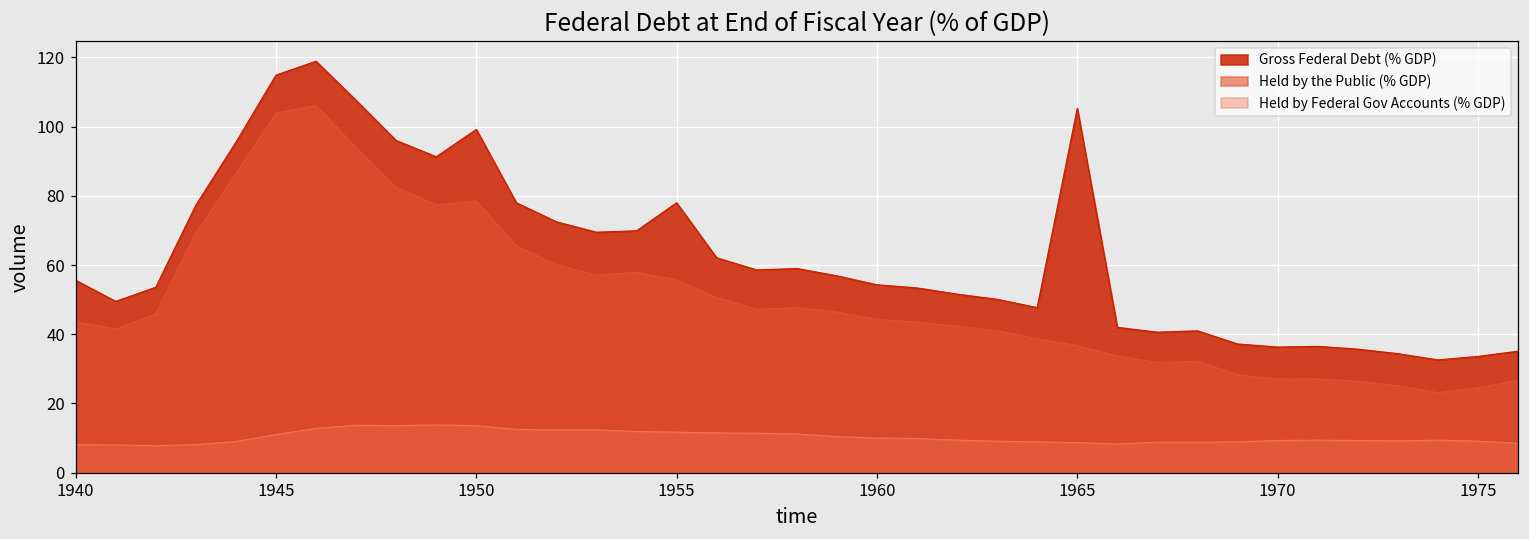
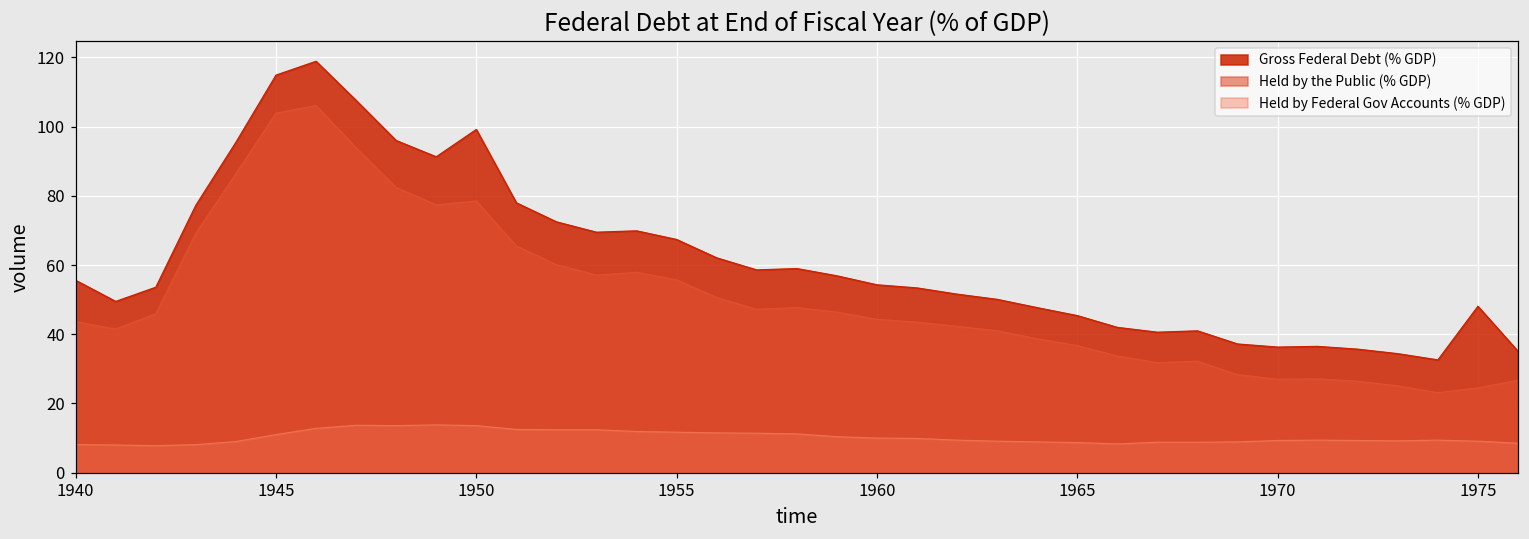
  {
    "Gross Federal Debt (% GDP)": {
      "1940": 56,
      "1945": 115,
      "1950": 99,
-     "1955": 78,
+     "1955": 67,
      "1960": 54,
-     "1965": 105,
+     "1965": 45,
      "1970": 36,
-     "1975": 34
+     "1975": 48
    }
  }
